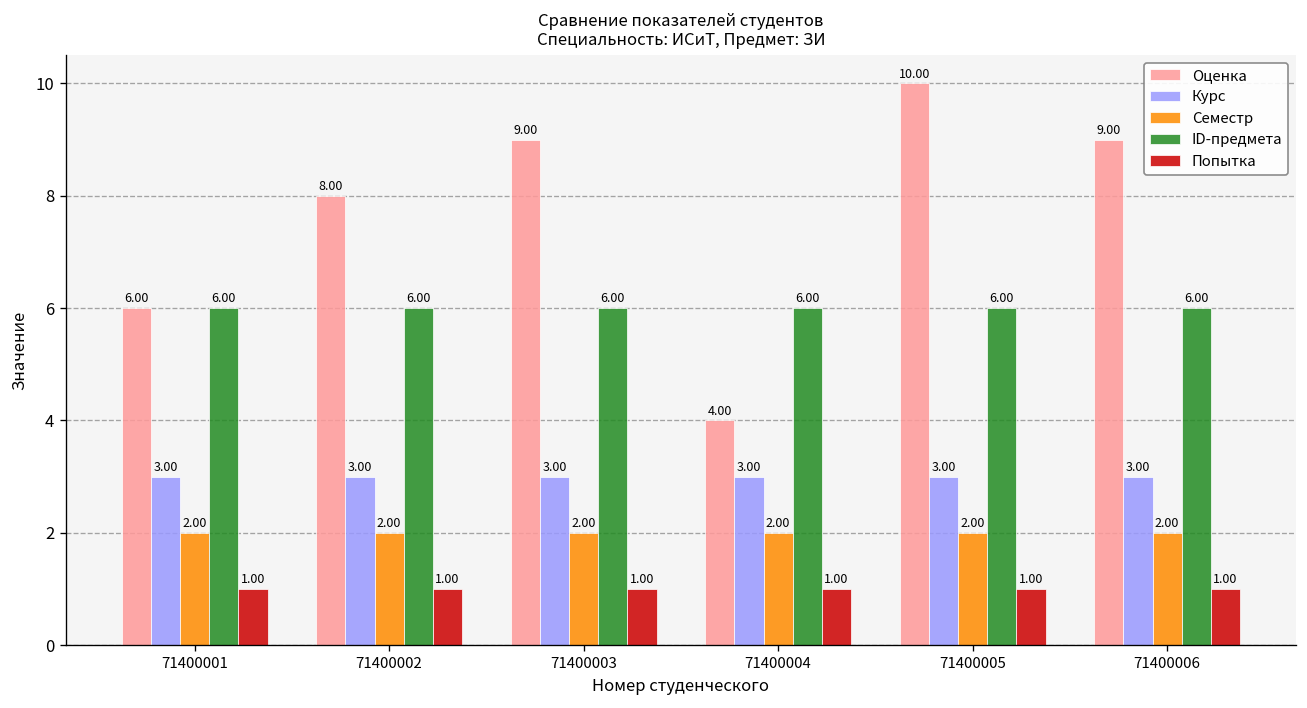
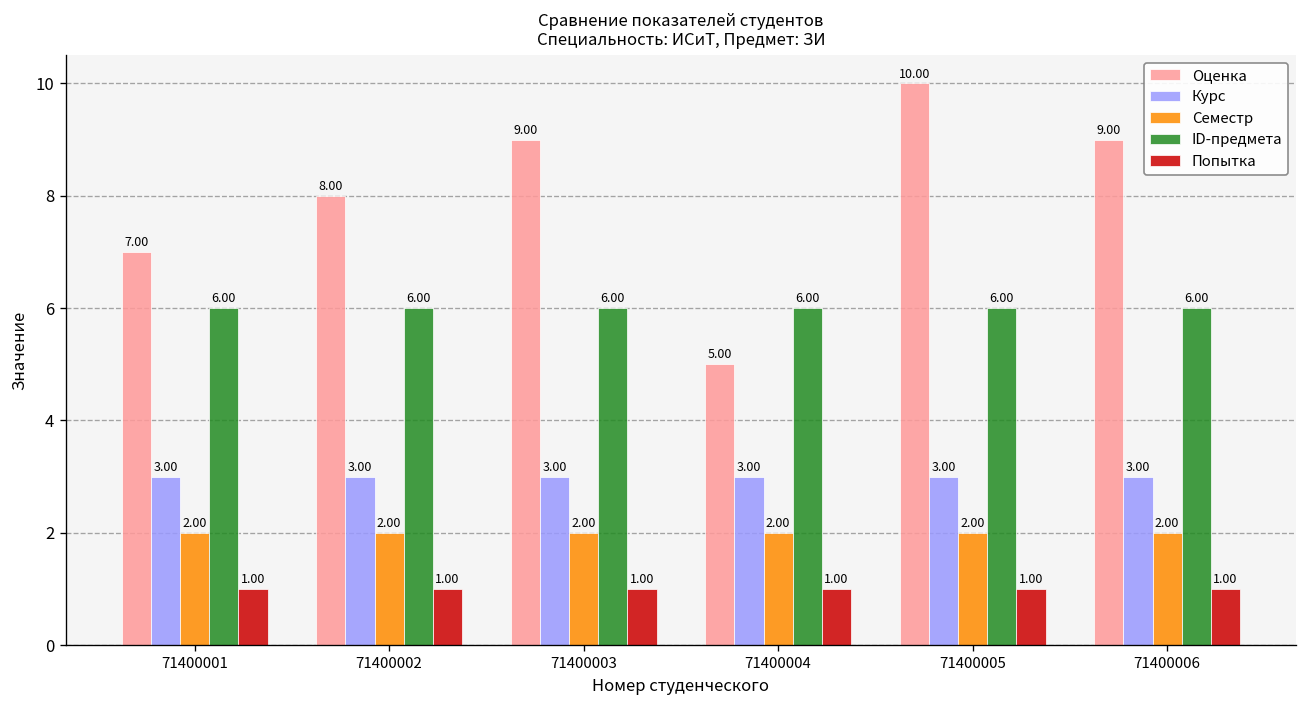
  {
    "Оценка": {
-     "71400001": 6.00,
+     "71400001": 7.00,
      "71400002": 8.00,
      "71400003": 9.00,
-     "71400004": 4.00,
+     "71400004": 5.00,
      "71400005": 10.00,
      "71400006": 9.00
    },
    "Курс": {
      "71400001": 3.00,
      "71400002": 3.00,
      "71400003": 3.00,
      "71400004": 3.00,
      "71400005": 3.00,
      "71400006": 3.00
    },
    "Семестр": {
      "71400001": 2.00,
      "71400002": 2.00,
      "71400003": 2.00,
      "71400004": 2.00,
      "71400005": 2.00,
      "71400006": 2.00
    },
    "ID-предмета": {
      "71400001": 6.00,
      "71400002": 6.00,
      "71400003": 6.00,
      "71400004": 6.00,
      "71400005": 6.00,
      "71400006": 6.00
    },
    "Попытка": {
      "71400001": 1.00,
      "71400002": 1.00,
      "71400003": 1.00,
      "71400004": 1.00,
      "71400005": 1.00,
      "71400006": 1.00
    }
  }
